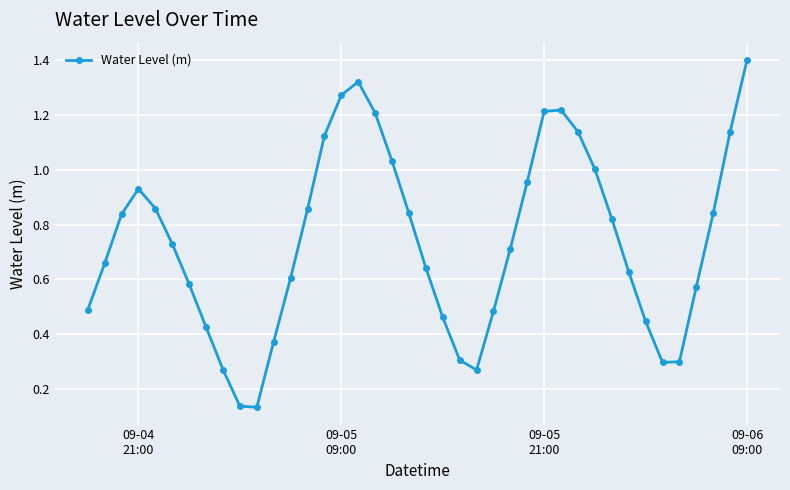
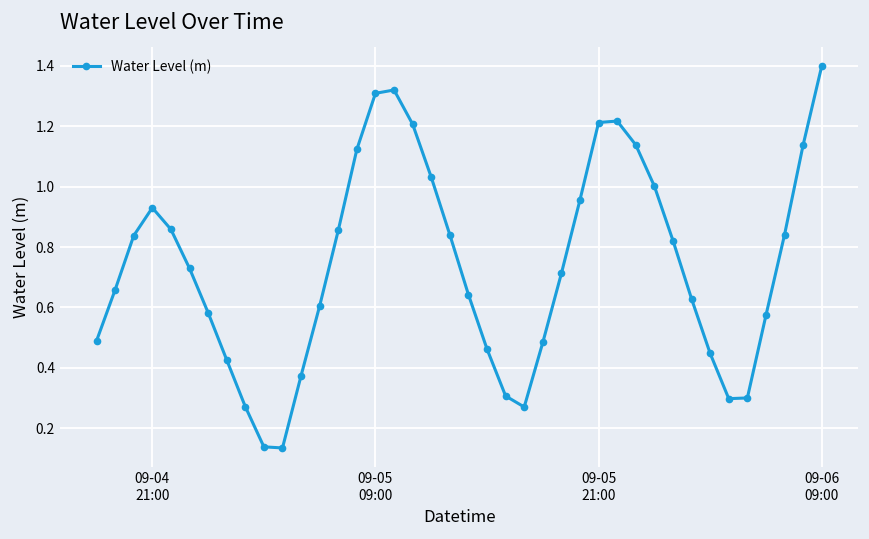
  {
    "09-04 21:00": 0.93,
-   "09-05 09:00": 1.27,
+   "09-05 09:00": 1.31,
    "09-05 21:00": 1.21,
    "09-06 09:00": 1.40
  }
